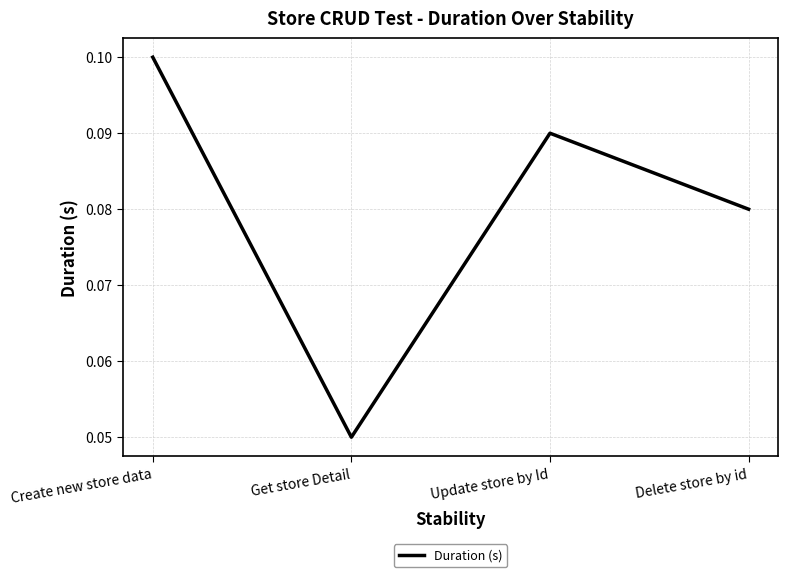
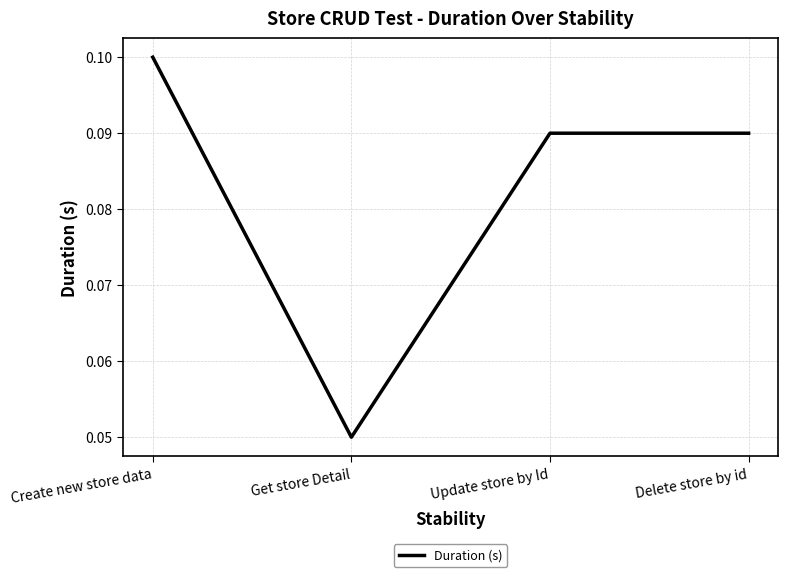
  {
    "Create new store data": 0.10,
    "Get store Detail": 0.05,
    "Update store by Id": 0.09,
-   "Delete store by id": 0.08
+   "Delete store by id": 0.09
  }
